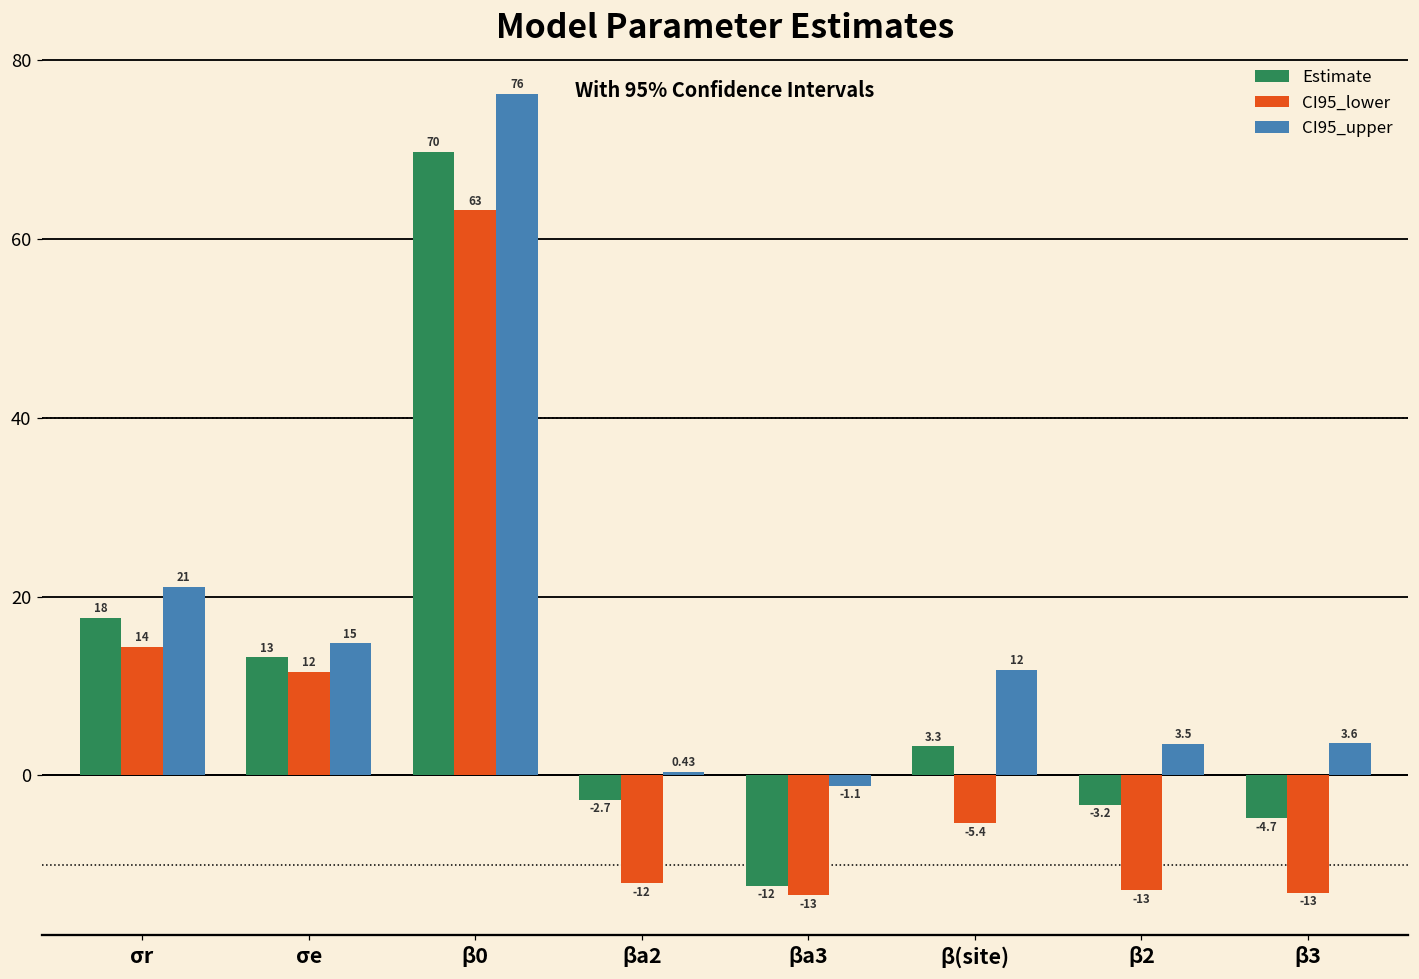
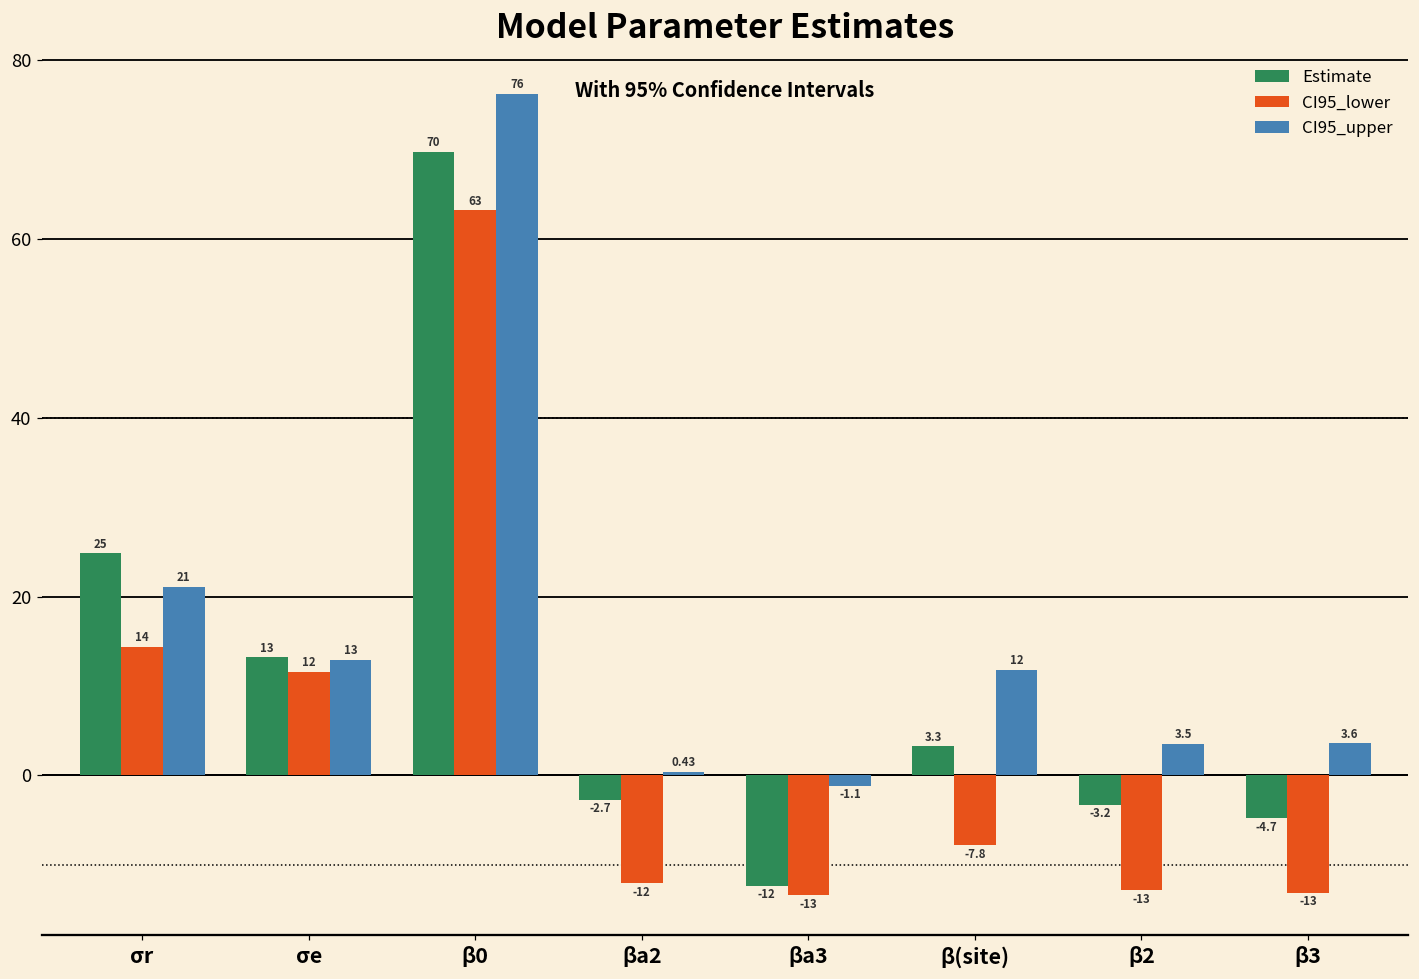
  {
    "Estimate": {
-     "σr": 18,
+     "σr": 25,
      "σe": 13,
      "β0": 70,
      "βa2": -2.7,
      "βa3": -12,
      "β(site)": 3.3,
      "β2": -3.2,
      "β3": -4.7
    },
    "CI95_lower": {
      "σr": 14,
      "σe": 12,
      "β0": 63,
      "βa2": -12,
      "βa3": -13,
-     "β(site)": -5.4,
+     "β(site)": -7.8,
      "β2": -13,
      "β3": -13
    },
    "CI95_upper": {
      "σr": 21,
-     "σe": 15,
+     "σe": 13,
      "β0": 76,
      "βa2": 0.43,
      "βa3": -1.1,
      "β(site)": 12,
      "β2": 3.5,
      "β3": 3.6
    }
  }
